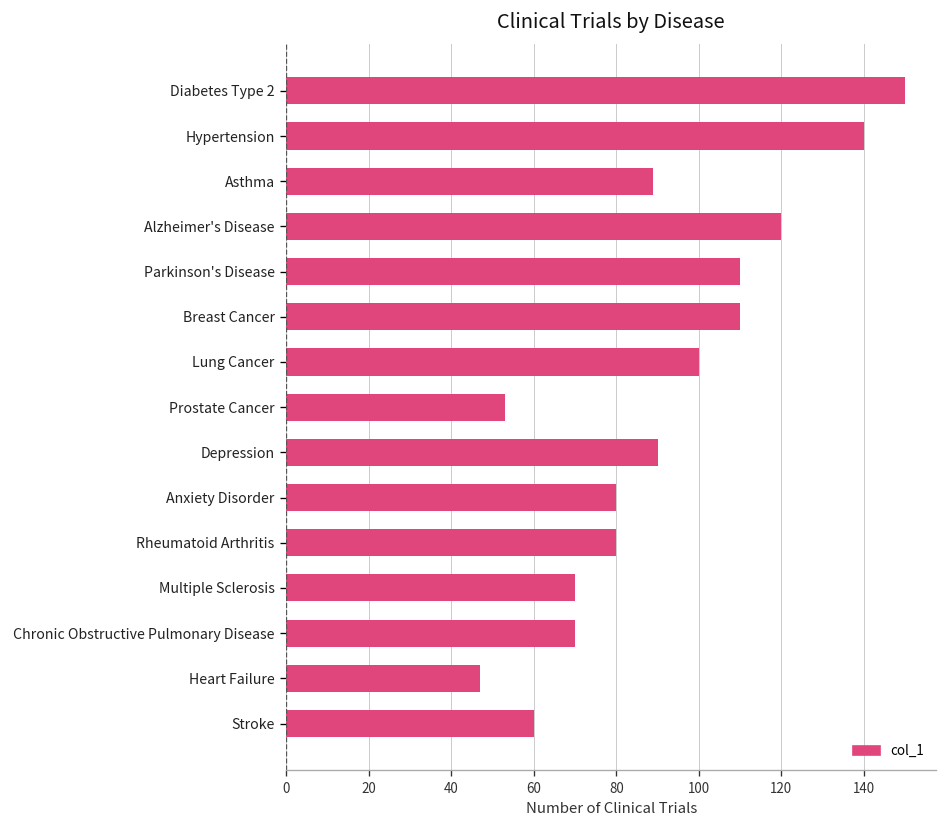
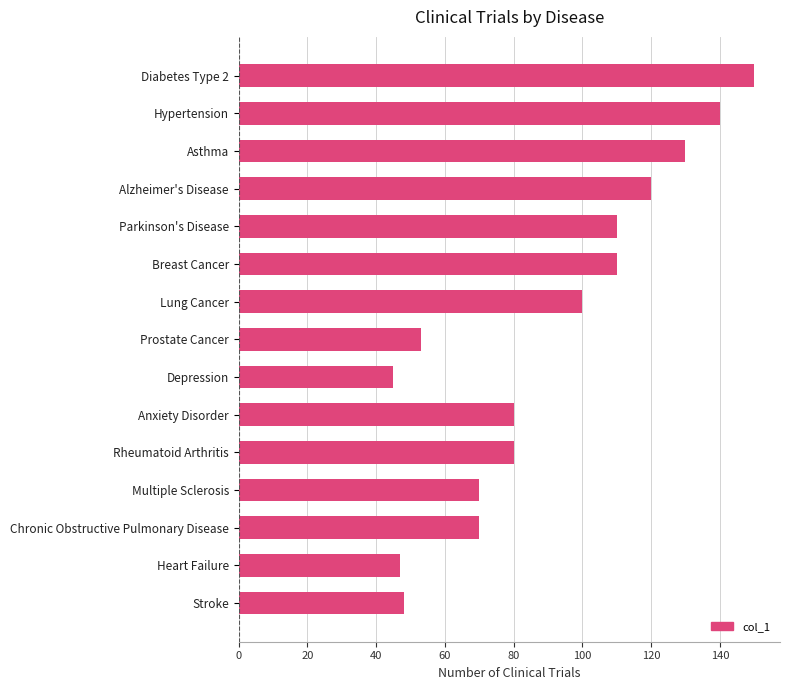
  {
    "Diabetes Type 2": 150,
    "Hypertension": 140,
-   "Asthma": 89,
+   "Asthma": 130,
    "Alzheimer's Disease": 120,
    "Parkinson's Disease": 110,
    "Breast Cancer": 110,
    "Lung Cancer": 100,
    "Prostate Cancer": 53,
-   "Depression": 90,
+   "Depression": 45,
    "Anxiety Disorder": 80,
    "Rheumatoid Arthritis": 80,
    "Multiple Sclerosis": 70,
    "Chronic Obstructive Pulmonary Disease": 70,
    "Heart Failure": 47,
-   "Stroke": 60
+   "Stroke": 48
  }
